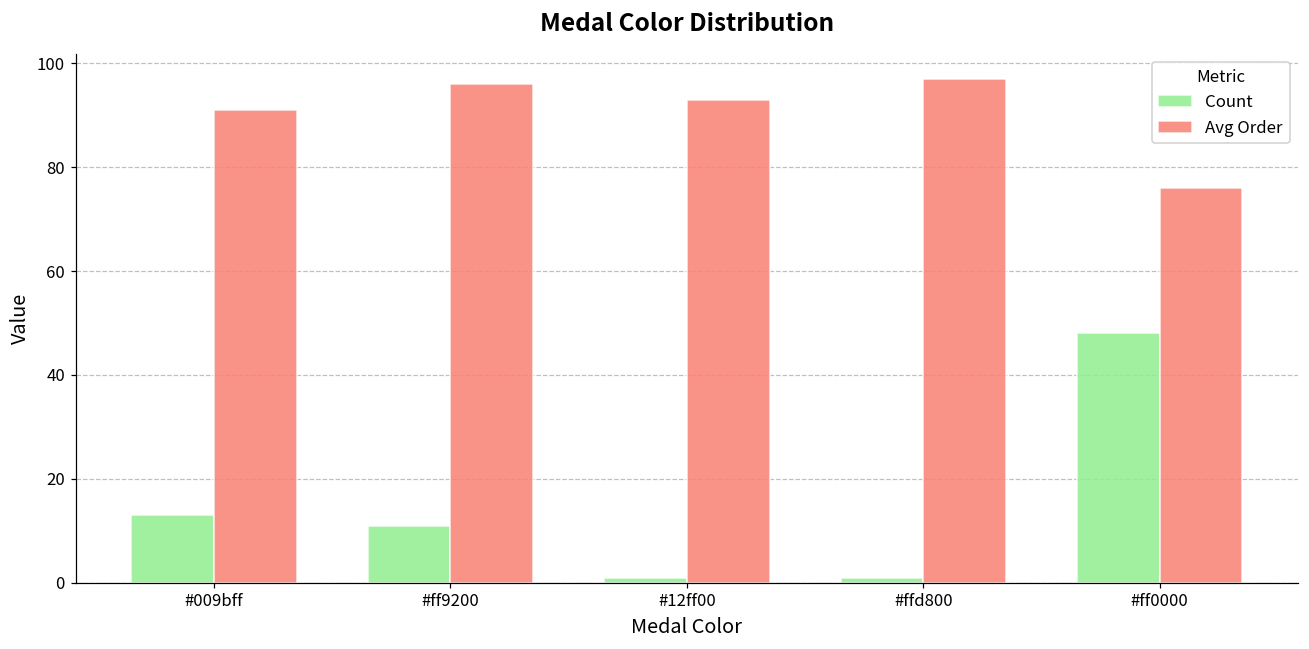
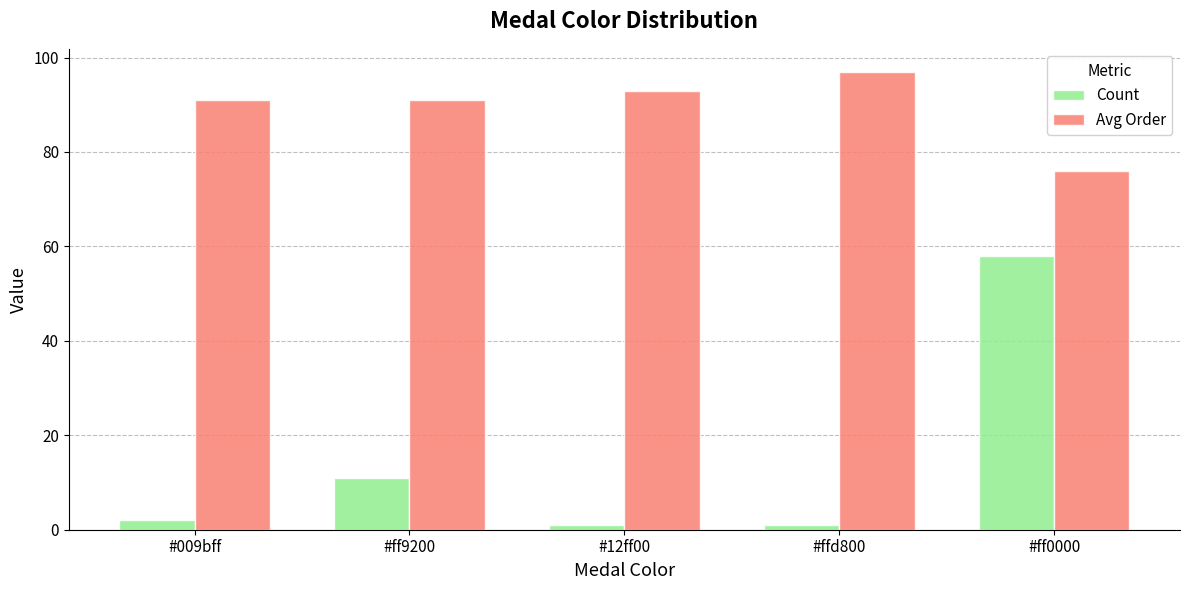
  {
    "Count": {
-     "#009bff": 13,
+     "#009bff": 2,
      "#ff9200": 11,
      "#12ff00": 1,
      "#ffd800": 1,
-     "#ff0000": 48
+     "#ff0000": 58
    },
    "Avg Order": {
      "#009bff": 91,
-     "#ff9200": 96,
+     "#ff9200": 91,
      "#12ff00": 93,
      "#ffd800": 97,
      "#ff0000": 76
    }
  }
